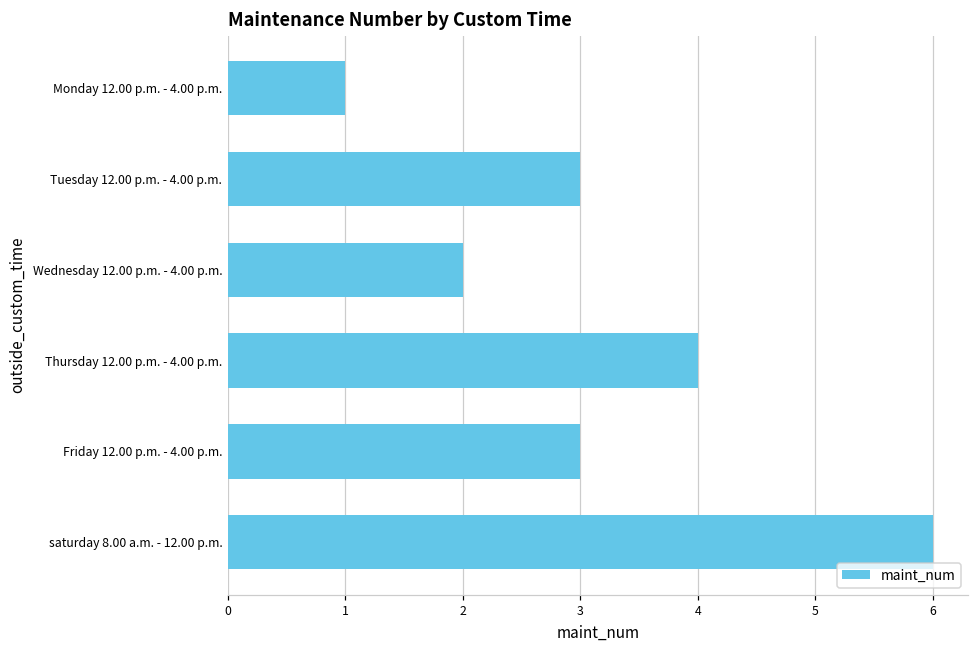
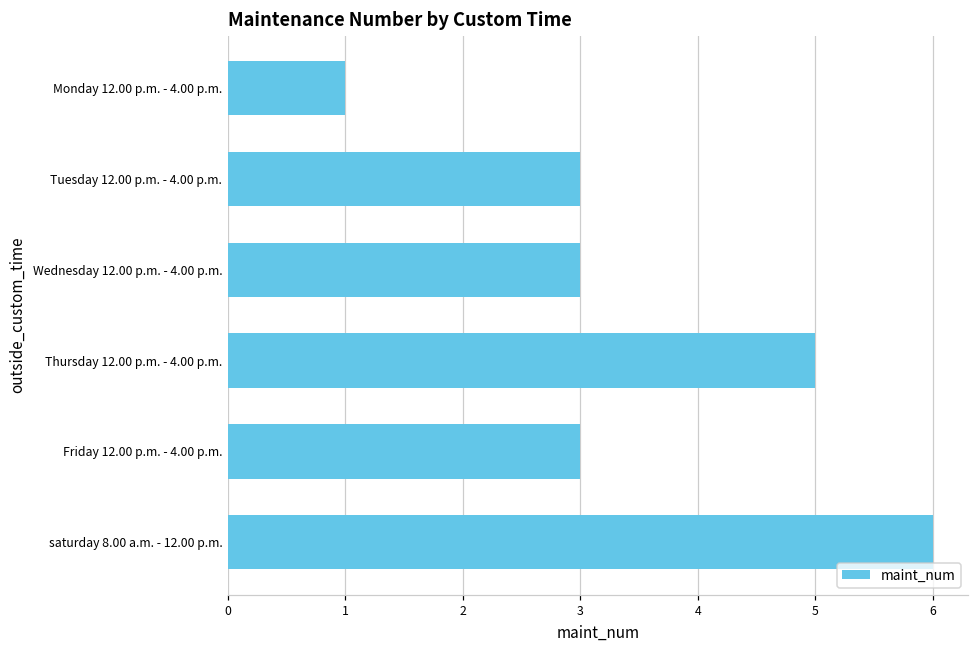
  {
    "Monday 12.00 p.m. - 4.00 p.m.": 1,
    "Tuesday 12.00 p.m. - 4.00 p.m.": 3,
-   "Wednesday 12.00 p.m. - 4.00 p.m.": 2,
-   "Thursday 12.00 p.m. - 4.00 p.m.": 4,
+   "Wednesday 12.00 p.m. - 4.00 p.m.": 3,
+   "Thursday 12.00 p.m. - 4.00 p.m.": 5,
    "Friday 12.00 p.m. - 4.00 p.m.": 3,
    "saturday 8.00 a.m. - 12.00 p.m.": 6
  }
